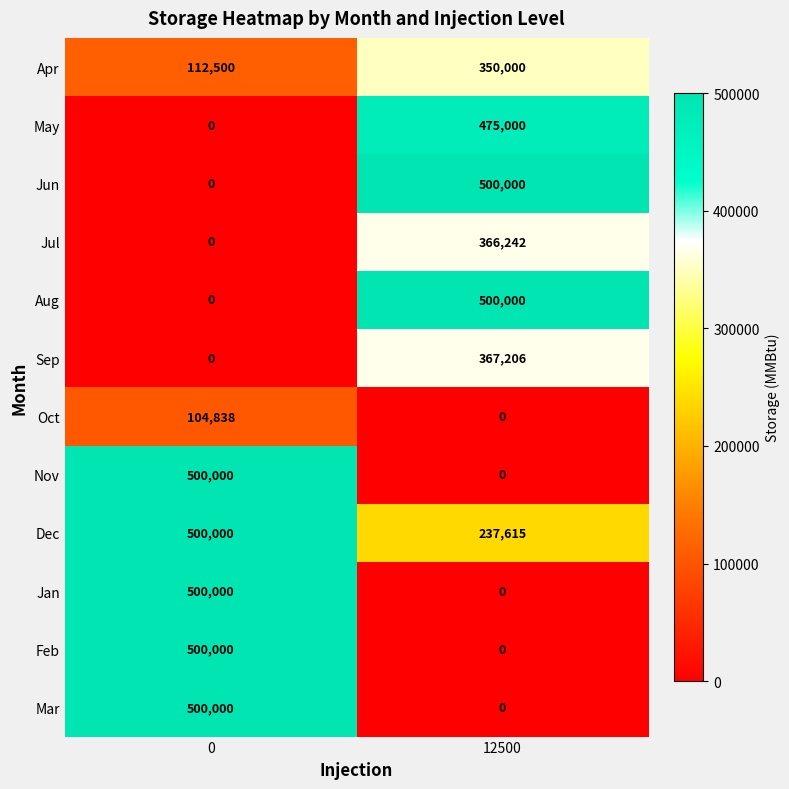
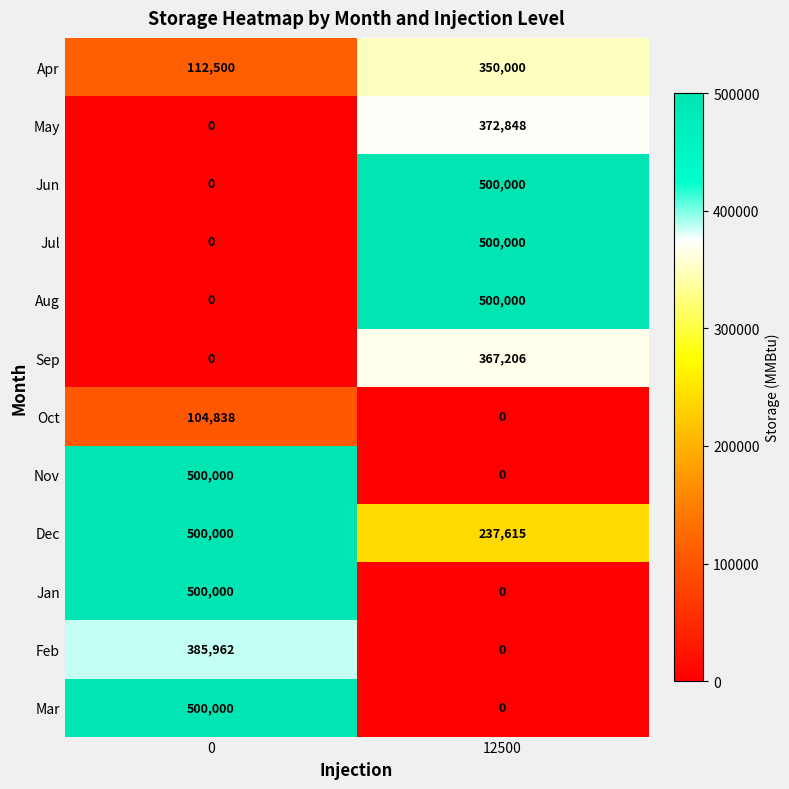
  {
    "Apr": {
      "0": "112,500",
      "12500": "350,000"
    },
    "May": {
      "0": "0",
-     "12500": "475,000"
+     "12500": "372,848"
    },
    "Jun": {
      "0": "0",
      "12500": "500,000"
    },
    "Jul": {
      "0": "0",
-     "12500": "366,242"
+     "12500": "500,000"
    },
    "Aug": {
      "0": "0",
      "12500": "500,000"
    },
    "Sep": {
      "0": "0",
      "12500": "367,206"
    },
    "Oct": {
      "0": "104,838",
      "12500": "0"
    },
    "Nov": {
      "0": "500,000",
      "12500": "0"
    },
    "Dec": {
      "0": "500,000",
      "12500": "237,615"
    },
    "Jan": {
      "0": "500,000",
      "12500": "0"
    },
    "Feb": {
-     "0": "500,000",
+     "0": "385,962",
      "12500": "0"
    },
    "Mar": {
      "0": "500,000",
      "12500": "0"
    }
  }
